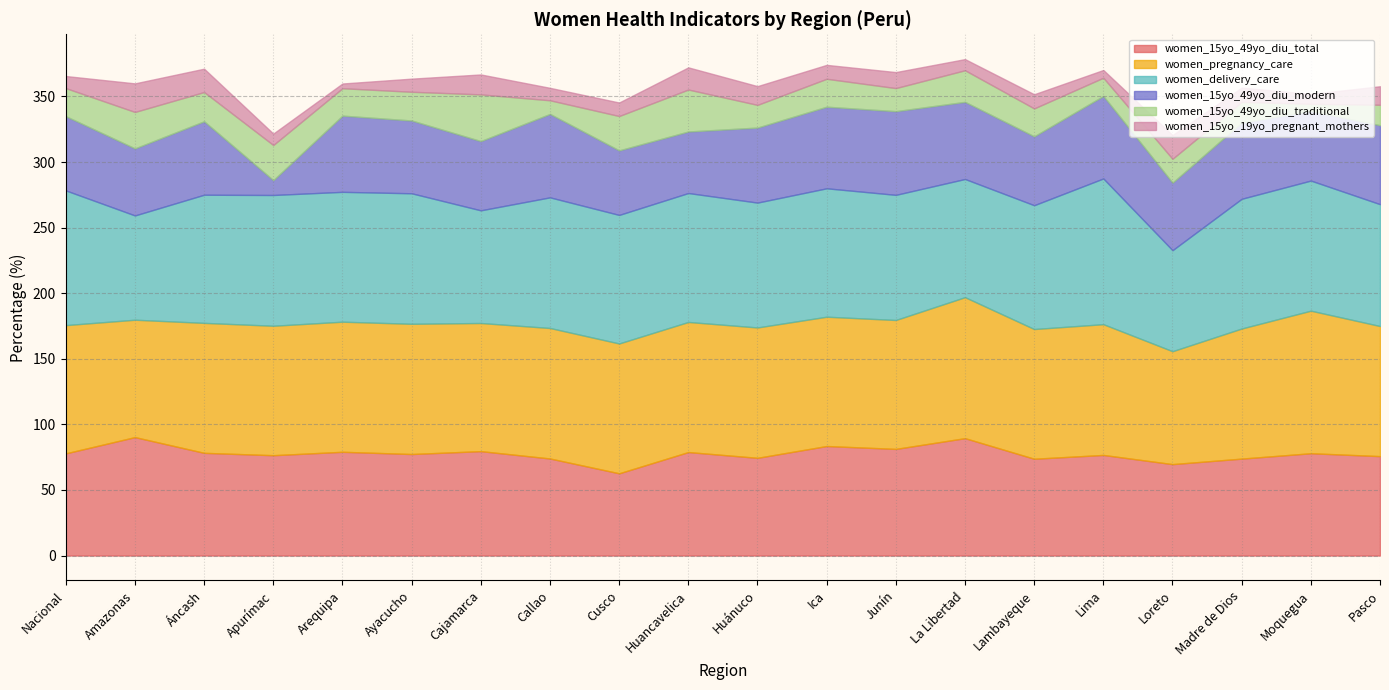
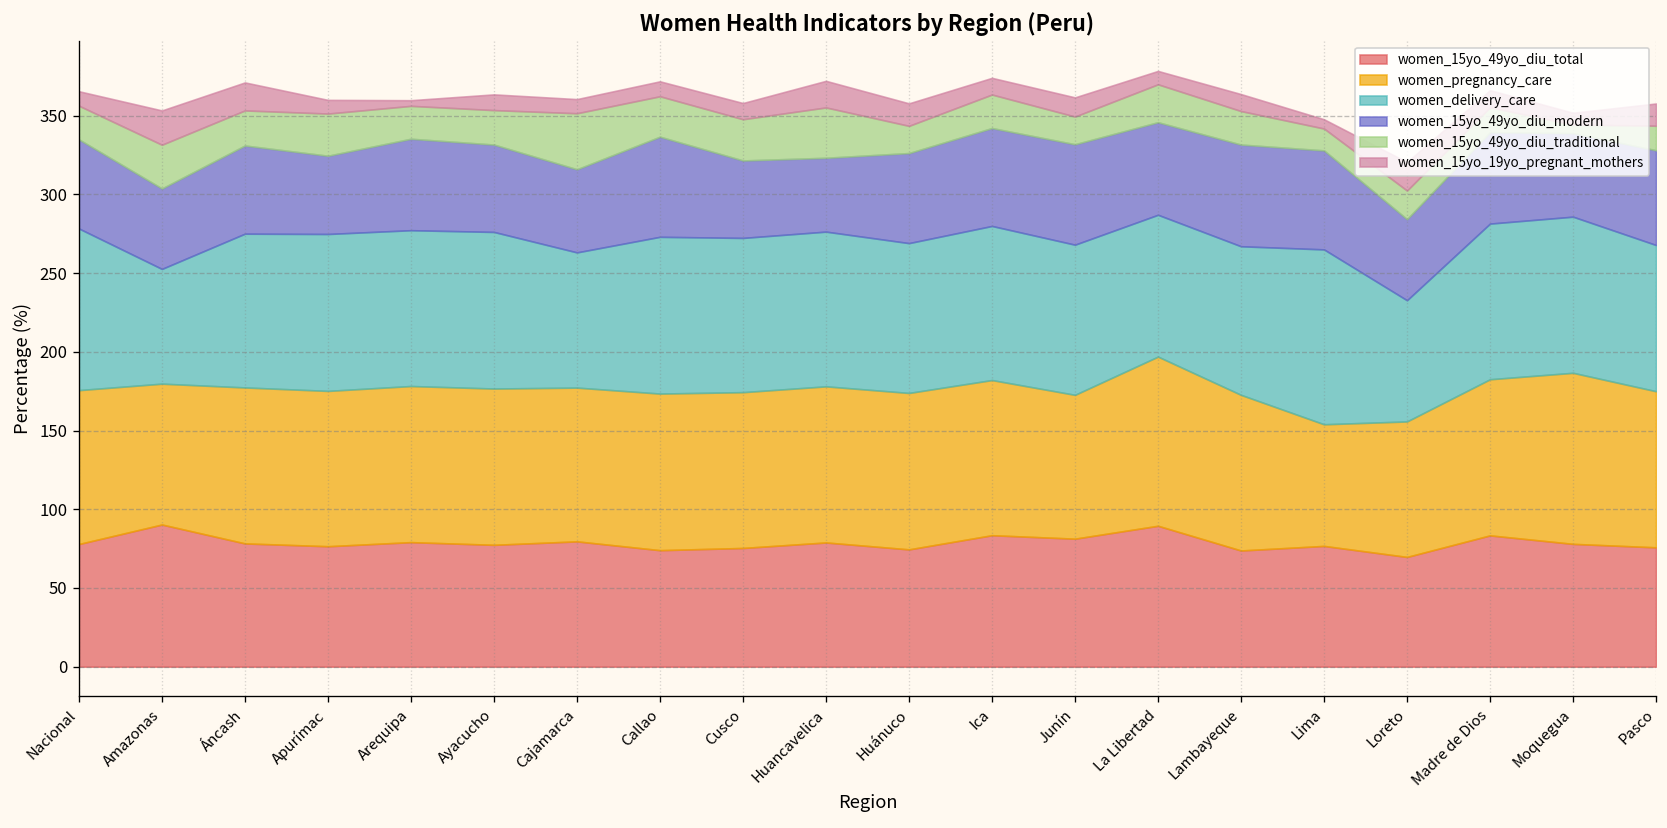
  {
    "women_15yo_49yo_diu_total": {
      "Nacional": 78,
      "Amazonas": 90,
      "Áncash": 78,
      "Apurímac": 77,
      "Arequipa": 79,
      "Ayacucho": 77,
      "Cajamarca": 80,
      "Callao": 74,
-     "Cusco": 63,
+     "Cusco": 75,
      "Huancavelica": 79,
      "Huánuco": 75,
      "Ica": 84,
      "Junín": 81,
      "La Libertad": 90,
      "Lambayeque": 74,
      "Lima": 77,
      "Loreto": 70,
-     "Madre de Dios": 74,
+     "Madre de Dios": 83,
      "Moquegua": 78,
      "Pasco": 76
    },
    "women_pregnancy_care": {
      "Nacional": 98,
      "Amazonas": 90,
      "Áncash": 99,
      "Apurímac": 99,
      "Arequipa": 99,
      "Ayacucho": 99,
      "Cajamarca": 98,
      "Callao": 100,
      "Cusco": 99,
      "Huancavelica": 99,
      "Huánuco": 99,
      "Ica": 99,
-     "Junín": 98,
+     "Junín": 91,
      "La Libertad": 108,
      "Lambayeque": 99,
-     "Lima": 100,
+     "Lima": 77,
      "Loreto": 86,
      "Madre de Dios": 99,
      "Moquegua": 109,
      "Pasco": 99
    },
    "women_delivery_care": {
      "Nacional": 103,
-     "Amazonas": 80,
+     "Amazonas": 73,
      "Áncash": 98,
      "Apurímac": 100,
      "Arequipa": 99,
      "Ayacucho": 100,
      "Cajamarca": 86,
      "Callao": 100,
      "Cusco": 98,
      "Huancavelica": 98,
      "Huánuco": 95,
      "Ica": 98,
      "Junín": 95,
      "La Libertad": 90,
      "Lambayeque": 94,
      "Lima": 111,
      "Loreto": 77,
      "Madre de Dios": 99,
      "Moquegua": 99,
      "Pasco": 93
    },
    "women_15yo_49yo_diu_modern": {
      "Nacional": 57,
      "Amazonas": 51,
      "Áncash": 56,
-     "Apurímac": 11,
+     "Apurímac": 50,
      "Arequipa": 58,
      "Ayacucho": 56,
      "Cajamarca": 53,
      "Callao": 64,
      "Cusco": 49,
      "Huancavelica": 47,
      "Huánuco": 57,
      "Ica": 62,
      "Junín": 64,
      "La Libertad": 59,
-     "Lambayeque": 53,
+     "Lambayeque": 65,
      "Lima": 63,
      "Loreto": 52,
      "Pasco": 60
    },
    "women_15yo_49yo_diu_traditional": {
      "Nacional": 21,
      "Amazonas": 28,
      "Áncash": 22,
      "Apurímac": 27,
      "Arequipa": 21,
      "Ayacucho": 22,
      "Cajamarca": 36,
-     "Callao": 10,
+     "Callao": 26,
      "Cusco": 26,
      "Huancavelica": 32,
      "Huánuco": 17,
      "Ica": 21,
      "Junín": 18,
      "La Libertad": 24,
      "Lambayeque": 21,
      "Lima": 14,
      "Loreto": 18,
      "Pasco": 16
    },
    "women_15yo_19yo_pregnant_mothers": {
      "Nacional": 9,
      "Amazonas": 22,
      "Áncash": 18,
      "Apurímac": 9,
      "Arequipa": 4,
      "Ayacucho": 10,
-     "Cajamarca": 15,
+     "Cajamarca": 9,
      "Callao": 10,
      "Cusco": 10,
      "Huancavelica": 17,
      "Huánuco": 14,
      "Ica": 11,
      "Junín": 12,
      "La Libertad": 9,
      "Lambayeque": 11,
      "Lima": 6,
      "Pasco": 14
    }
  }
